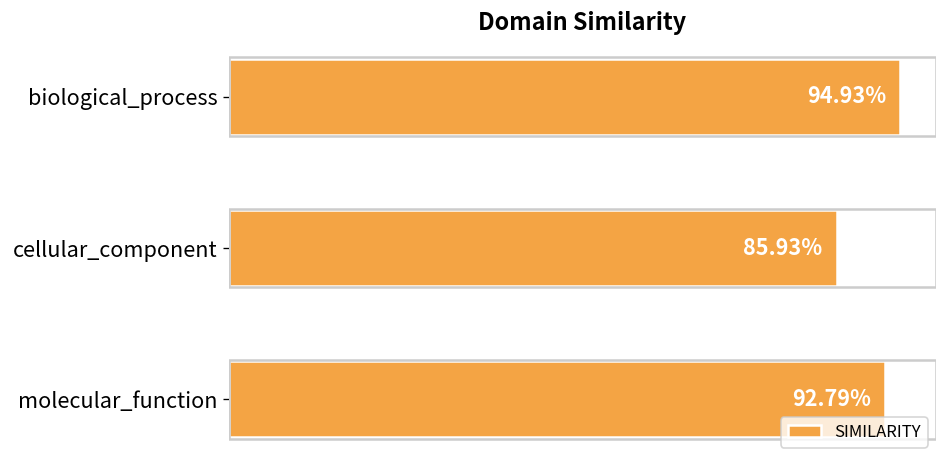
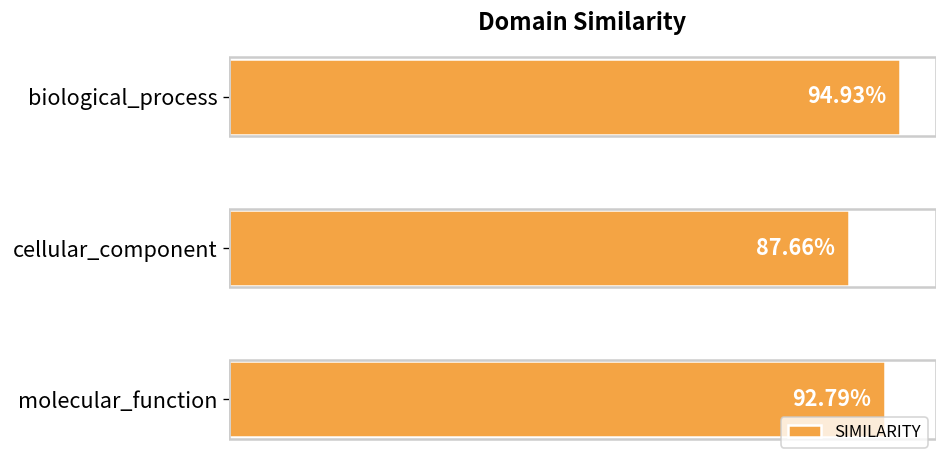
  {
    "biological_process": "94.93%",
-   "cellular_component": "85.93%",
+   "cellular_component": "87.66%",
    "molecular_function": "92.79%"
  }
